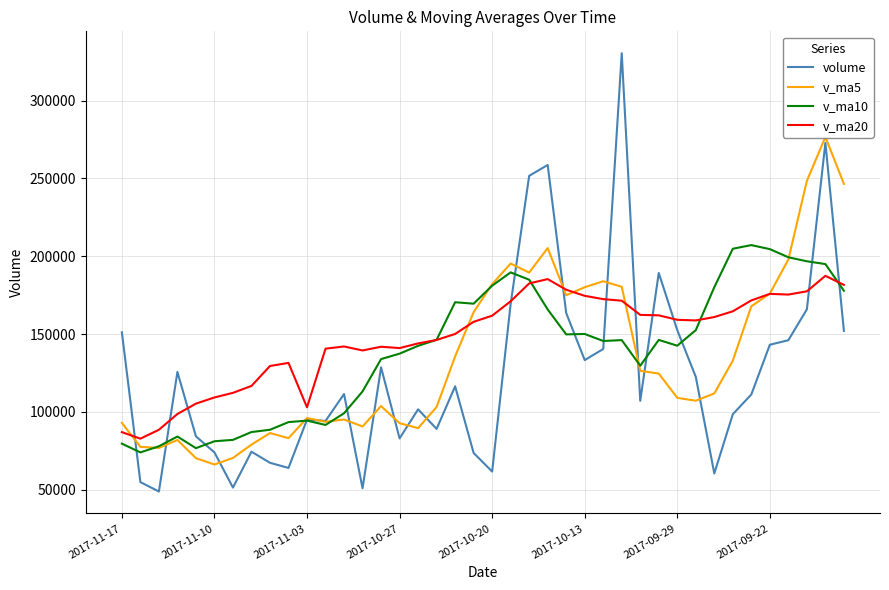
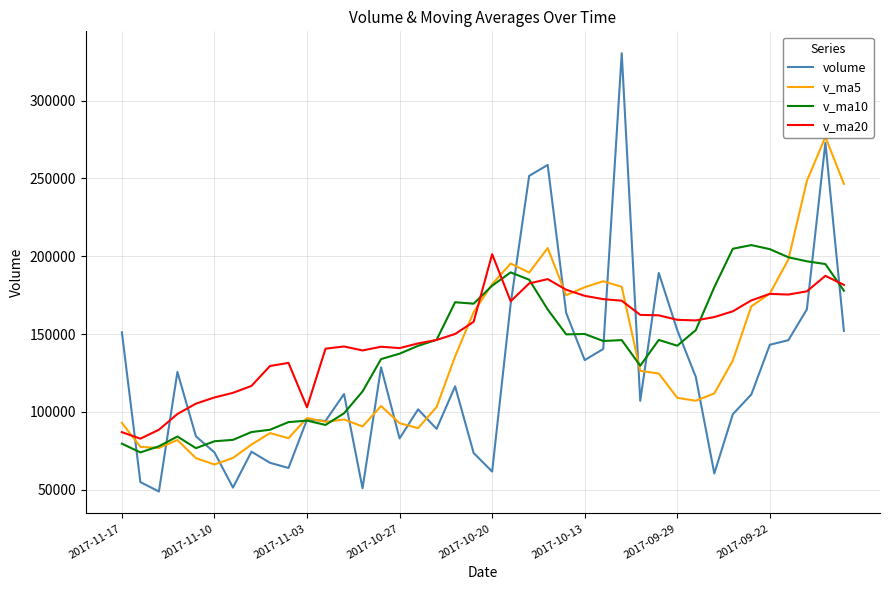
  {
    "volume": {
      "2017-11-17": 151000,
      "2017-11-10": 74000,
      "2017-10-27": 83000,
      "2017-10-20": 62000,
      "2017-10-13": 133000,
      "2017-09-29": 152000,
      "2017-09-22": 143000
    },
    "v_ma5": {
      "2017-11-17": 93000,
      "2017-11-10": 66000,
      "2017-10-27": 93000,
      "2017-10-13": 180000,
      "2017-09-29": 109000
    },
    "v_ma10": {
      "2017-11-17": 79000,
      "2017-11-10": 81000,
      "2017-10-27": 137000,
      "2017-10-13": 150000,
      "2017-09-29": 142000,
      "2017-09-22": 205000
    },
    "v_ma20": {
      "2017-11-17": 87000,
      "2017-11-10": 109000,
      "2017-11-03": 103000,
      "2017-10-27": 141000,
-     "2017-10-20": 162000,
+     "2017-10-20": 201000,
      "2017-10-13": 175000,
      "2017-09-29": 159000
    }
  }
